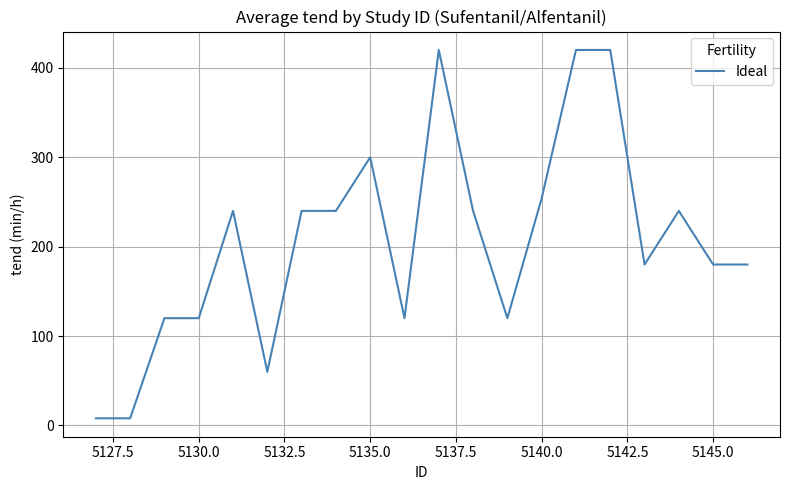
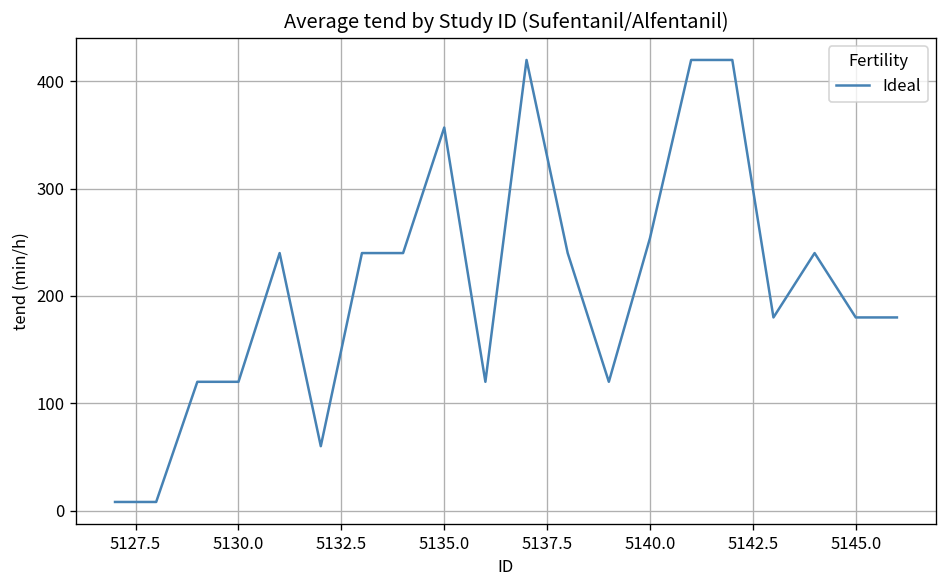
  {
    "5130.0": 120,
-   "5135.0": 300,
+   "5135.0": 360,
    "5140.0": 250,
    "5145.0": 180
  }
